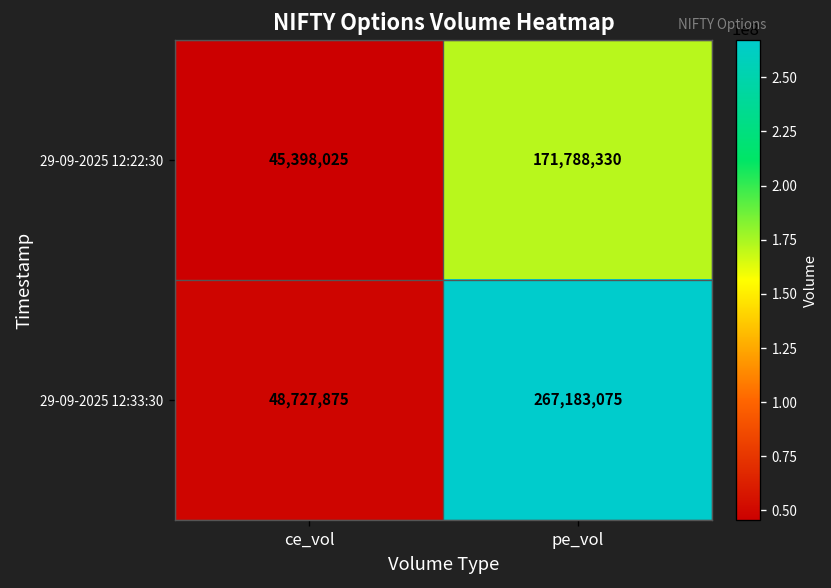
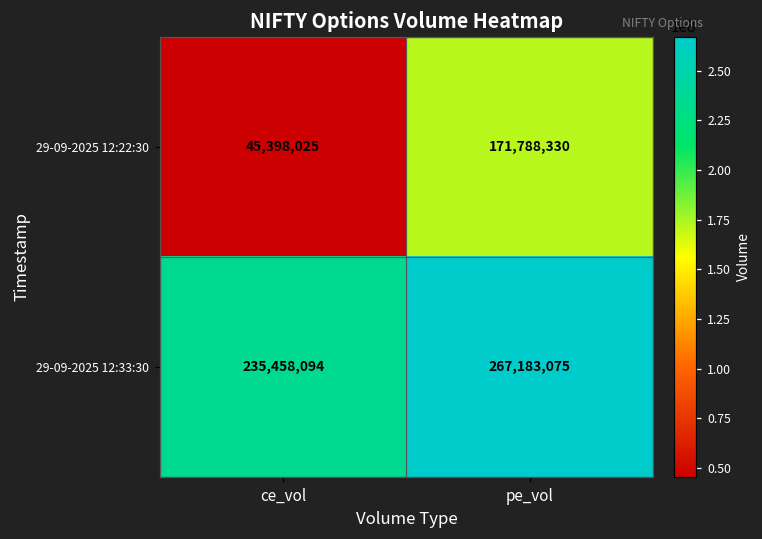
  {
    "29-09-2025 12:22:30": {
      "ce_vol": "45,398,025",
      "pe_vol": "171,788,330"
    },
    "29-09-2025 12:33:30": {
-     "ce_vol": "48,727,875",
+     "ce_vol": "235,458,094",
      "pe_vol": "267,183,075"
    }
  }
